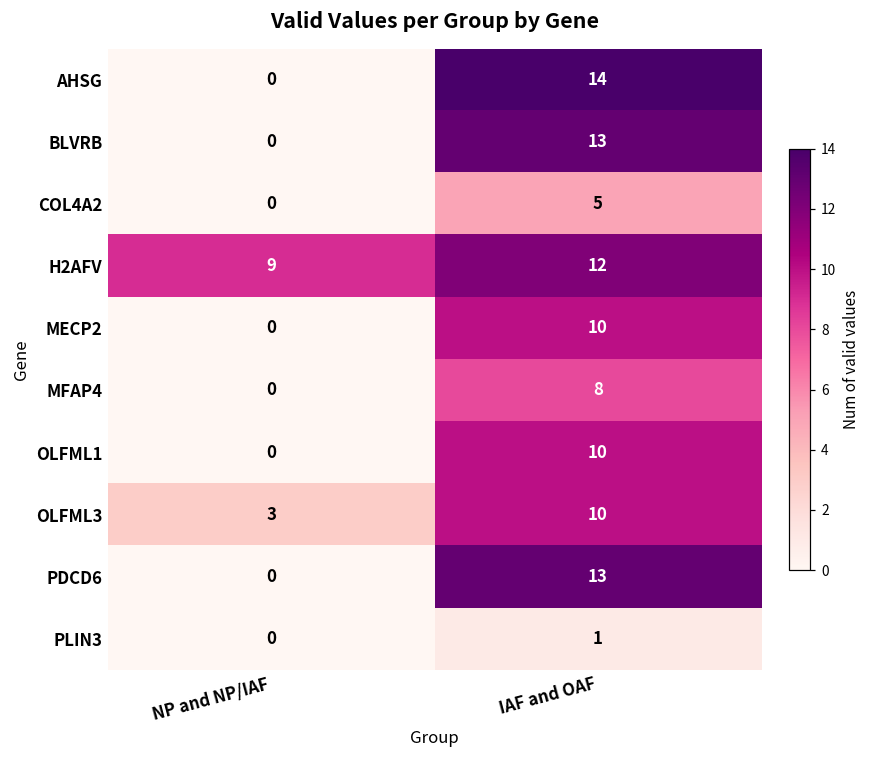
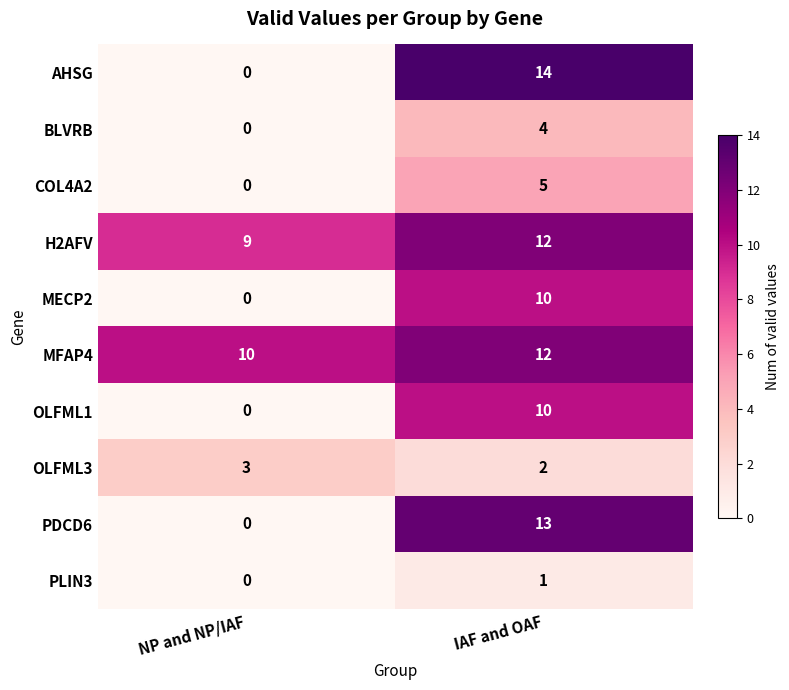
  {
    "AHSG": {
      "NP and NP/IAF": 0,
      "IAF and OAF": 14
    },
    "BLVRB": {
      "NP and NP/IAF": 0,
-     "IAF and OAF": 13
+     "IAF and OAF": 4
    },
    "COL4A2": {
      "NP and NP/IAF": 0,
      "IAF and OAF": 5
    },
    "H2AFV": {
      "NP and NP/IAF": 9,
      "IAF and OAF": 12
    },
    "MECP2": {
      "NP and NP/IAF": 0,
      "IAF and OAF": 10
    },
    "MFAP4": {
-     "NP and NP/IAF": 0,
-     "IAF and OAF": 8
+     "NP and NP/IAF": 10,
+     "IAF and OAF": 12
    },
    "OLFML1": {
      "NP and NP/IAF": 0,
      "IAF and OAF": 10
    },
    "OLFML3": {
      "NP and NP/IAF": 3,
-     "IAF and OAF": 10
+     "IAF and OAF": 2
    },
    "PDCD6": {
      "NP and NP/IAF": 0,
      "IAF and OAF": 13
    },
    "PLIN3": {
      "NP and NP/IAF": 0,
      "IAF and OAF": 1
    }
  }
